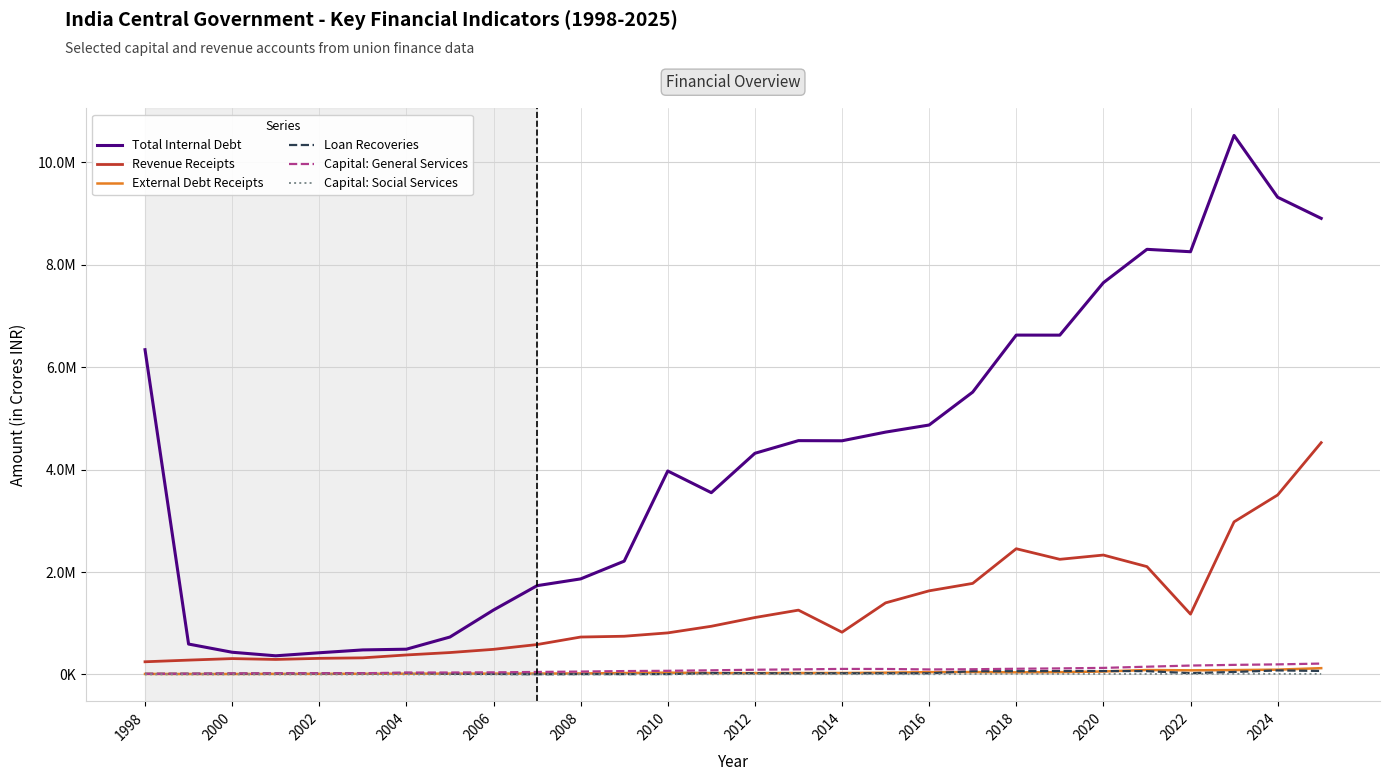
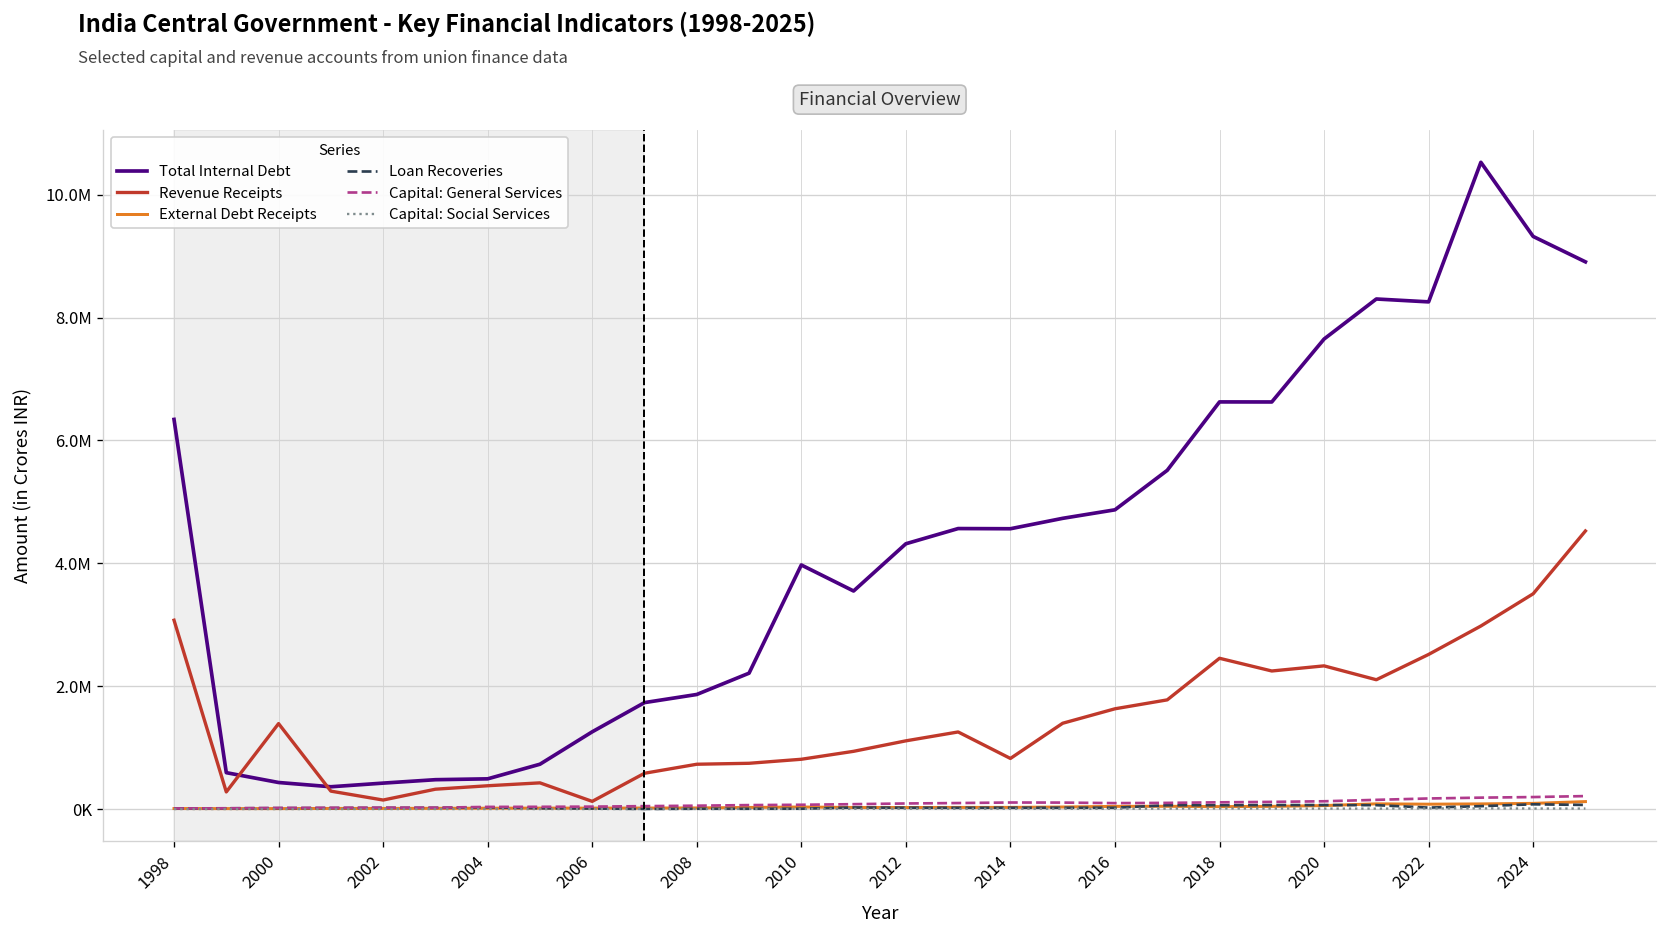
  {
    "Total Internal Debt": {
      "1998": 6300000,
      "2000": 400000,
      "2002": 400000,
      "2004": 500000,
      "2006": 1300000,
      "2008": 1900000,
      "2010": 4000000,
      "2012": 4300000,
      "2014": 4600000,
      "2016": 4900000,
      "2018": 6600000,
      "2020": 7600000,
      "2022": 8300000,
      "2024": 9300000
    },
    "Revenue Receipts": {
-     "1998": 200000,
-     "2000": 300000,
-     "2002": 300000,
+     "1998": 3100000,
+     "2000": 1400000,
+     "2002": 100000,
      "2004": 400000,
-     "2006": 500000,
+     "2006": 100000,
      "2008": 700000,
      "2010": 800000,
      "2012": 1100000,
      "2014": 800000,
      "2016": 1600000,
      "2018": 2500000,
      "2020": 2300000,
-     "2022": 1200000,
+     "2022": 2500000,
      "2024": 3500000
    },
    "External Debt Receipts": {
      "2022": 100000
    },
    "Capital: General Services": {
      "2012": 100000,
      "2014": 100000,
      "2016": 100000,
      "2020": 100000,
      "2022": 200000,
      "2024": 200000
    },
    "Capital: Social Services": {
      "2024": 0
    }
  }
